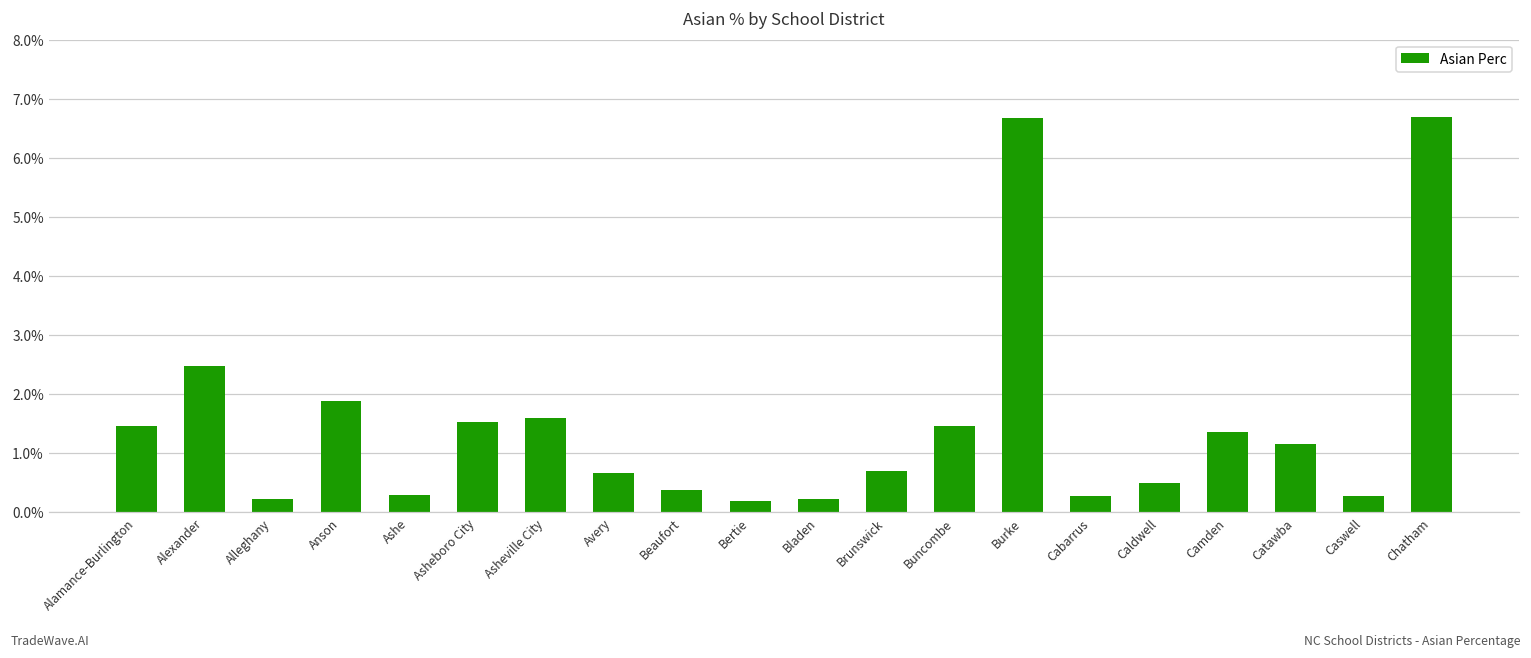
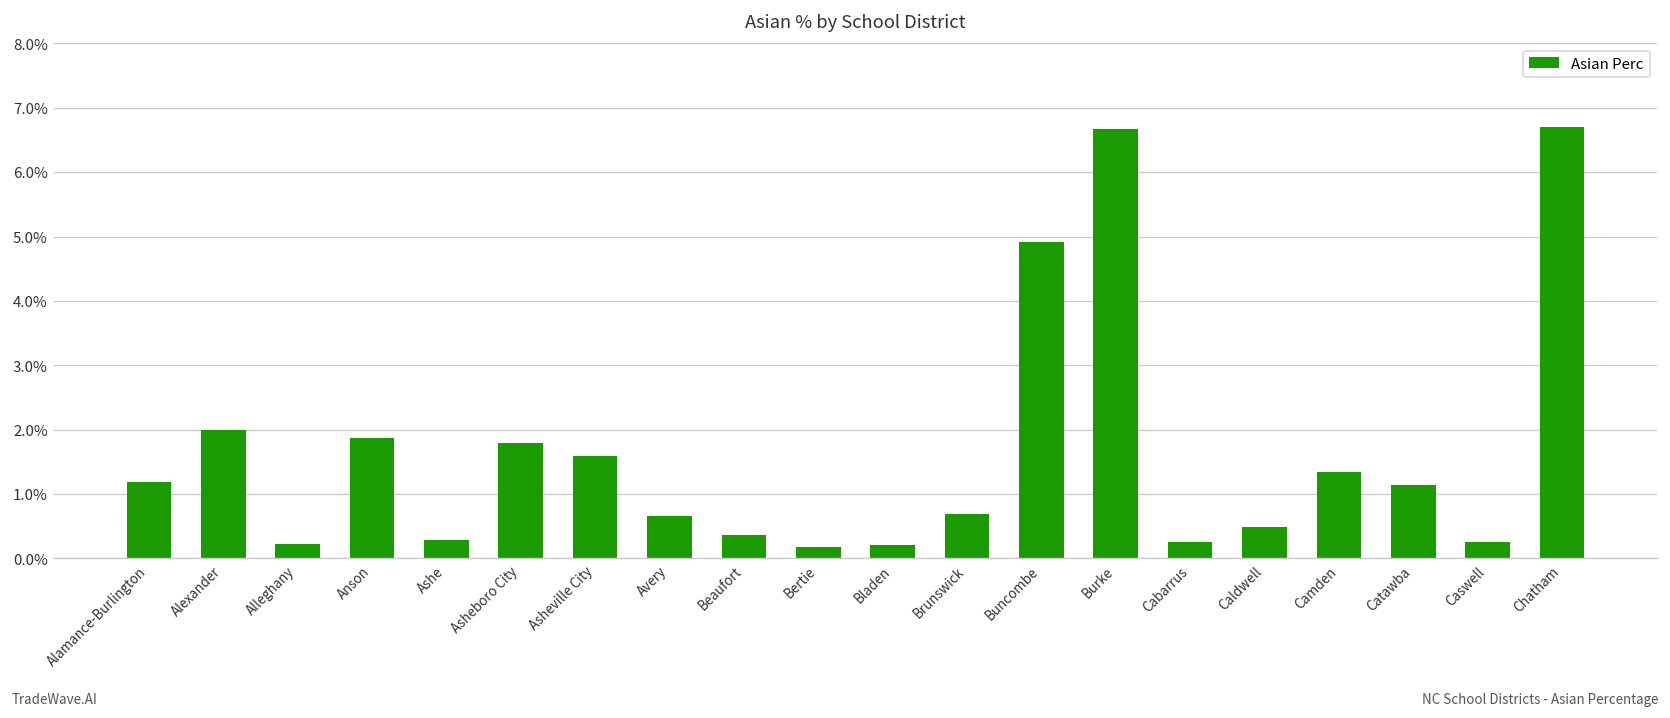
  {
-   "Alamance-Burlington": "1.4%",
-   "Alexander": "2.5%",
+   "Alamance-Burlington": "1.2%",
+   "Alexander": "2.0%",
    "Alleghany": "0.2%",
    "Anson": "1.9%",
    "Ashe": "0.3%",
-   "Asheboro City": "1.5%",
+   "Asheboro City": "1.8%",
    "Asheville City": "1.6%",
    "Avery": "0.7%",
    "Beaufort": "0.4%",
    "Bertie": "0.2%",
    "Bladen": "0.2%",
    "Brunswick": "0.7%",
-   "Buncombe": "1.4%",
+   "Buncombe": "4.9%",
    "Burke": "6.7%",
    "Cabarrus": "0.3%",
    "Caldwell": "0.5%",
    "Camden": "1.3%",
    "Catawba": "1.1%",
    "Caswell": "0.3%",
    "Chatham": "6.7%"
  }
